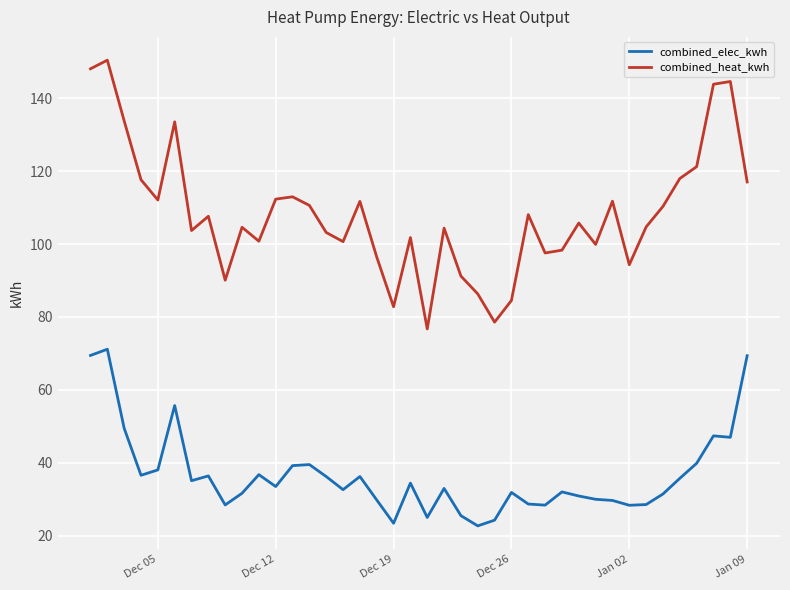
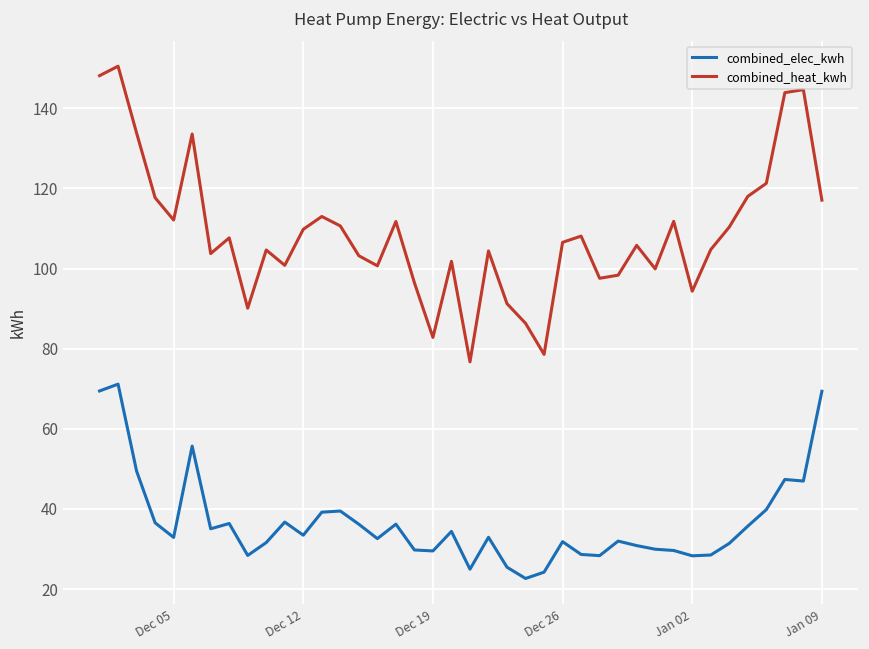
  {
    "combined_elec_kwh": {
-     "Dec 05": 38,
+     "Dec 05": 33,
      "Dec 12": 33,
-     "Dec 19": 23,
+     "Dec 19": 30,
      "Dec 26": 32,
      "Jan 02": 28,
      "Jan 09": 69
    },
    "combined_heat_kwh": {
      "Dec 05": 112,
-     "Dec 12": 112,
+     "Dec 12": 110,
      "Dec 19": 83,
-     "Dec 26": 85,
+     "Dec 26": 107,
      "Jan 02": 94,
      "Jan 09": 117
    }
  }
